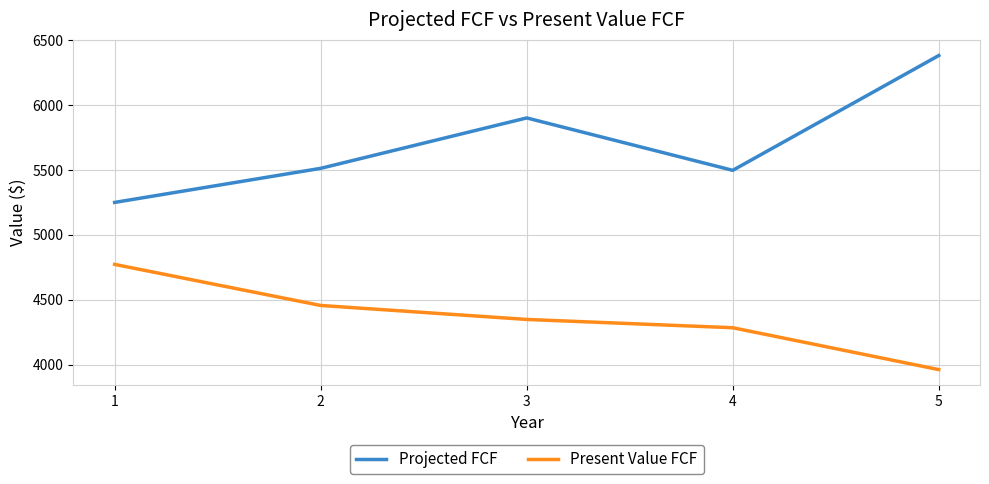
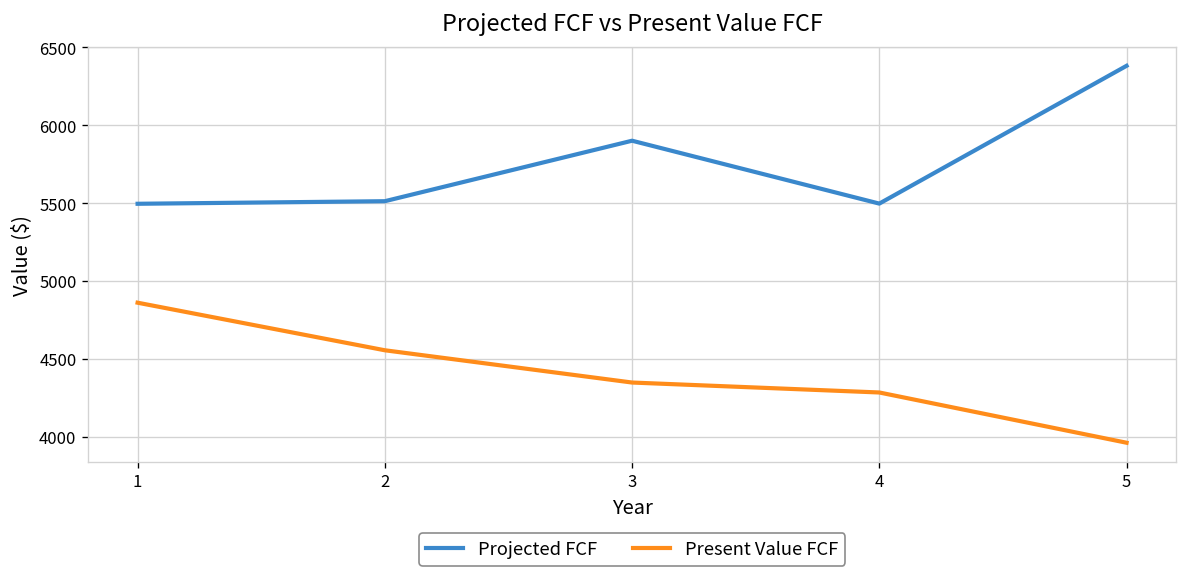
  {
    "Projected FCF": {
-     "1": 5250,
+     "1": 5500,
      "2": 5510,
      "3": 5900,
      "4": 5500,
      "5": 6380
    },
    "Present Value FCF": {
-     "1": 4770,
-     "2": 4460,
+     "1": 4860,
+     "2": 4560,
      "3": 4350,
      "4": 4280,
      "5": 3960
    }
  }
